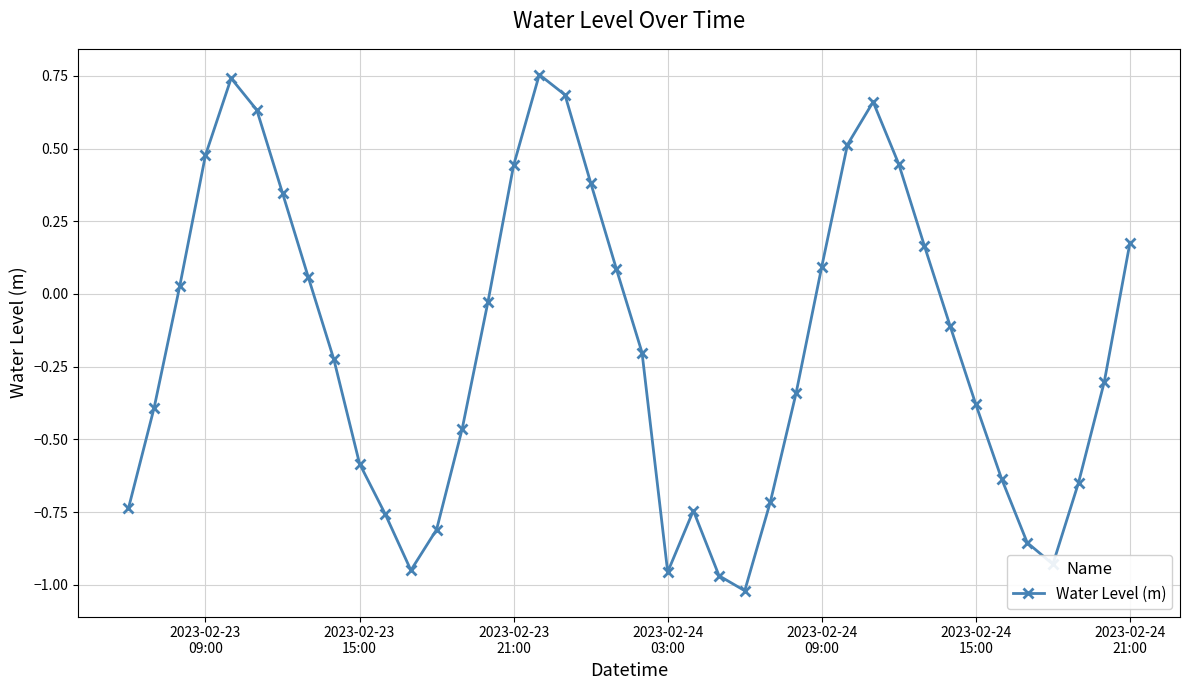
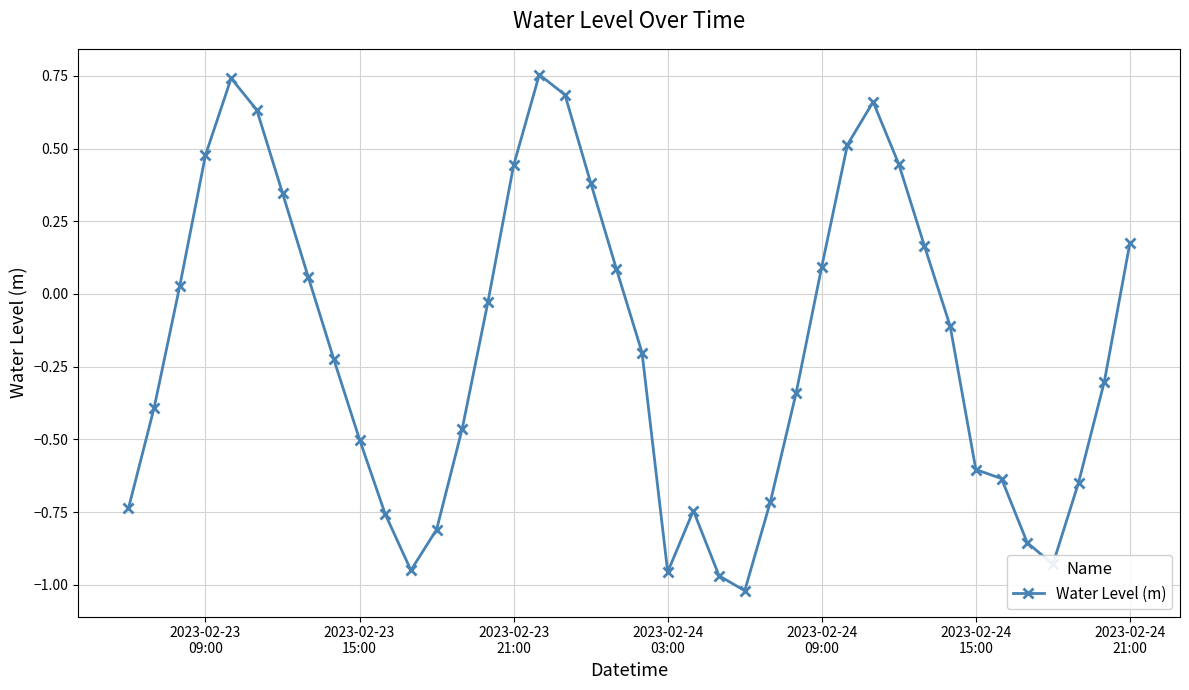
  {
    "2023-02-23 09:00": 0.48,
-   "2023-02-23 15:00": -0.58,
+   "2023-02-23 15:00": -0.50,
    "2023-02-23 21:00": 0.44,
    "2023-02-24 03:00": -0.96,
    "2023-02-24 09:00": 0.09,
-   "2023-02-24 15:00": -0.38,
+   "2023-02-24 15:00": -0.60,
    "2023-02-24 21:00": 0.18
  }
